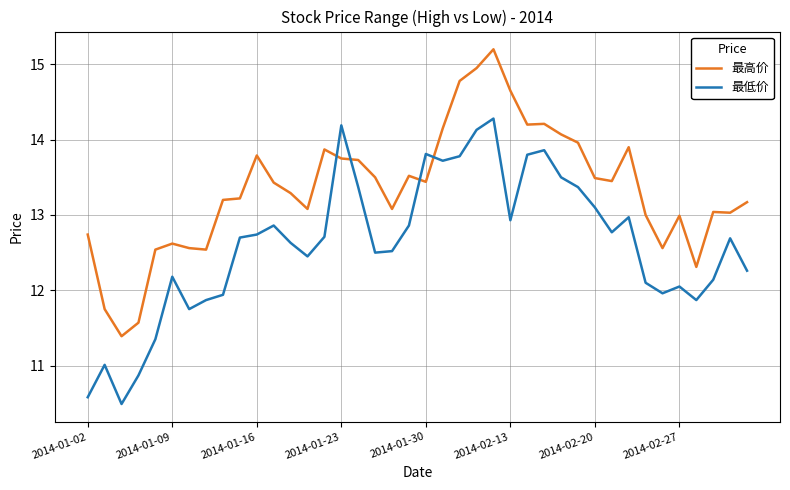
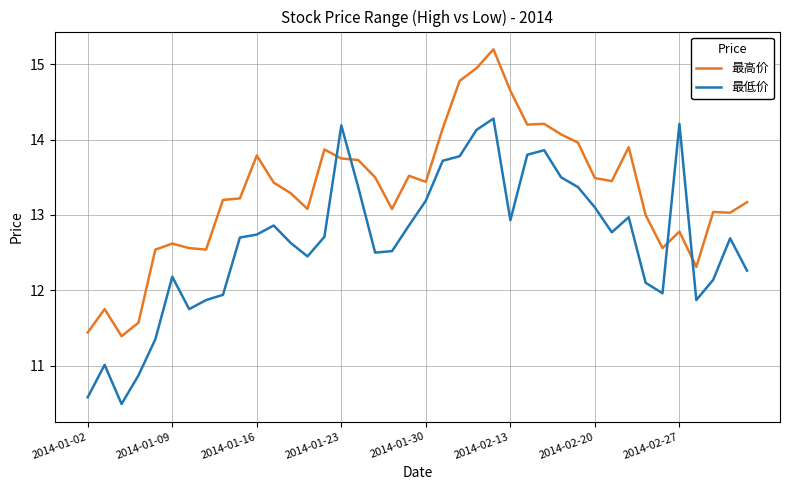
  {
    "最高价": {
-     "2014-01-02": 12.7,
+     "2014-01-02": 11.4,
      "2014-01-09": 12.6,
      "2014-01-16": 13.8,
      "2014-01-23": 13.8,
      "2014-01-30": 13.4,
      "2014-02-13": 14.7,
      "2014-02-20": 13.5,
-     "2014-02-27": 13.0
+     "2014-02-27": 12.8
    },
    "最低价": {
      "2014-01-02": 10.6,
      "2014-01-09": 12.2,
      "2014-01-16": 12.7,
      "2014-01-23": 14.2,
-     "2014-01-30": 13.8,
+     "2014-01-30": 13.2,
      "2014-02-13": 12.9,
      "2014-02-20": 13.1,
-     "2014-02-27": 12.1
+     "2014-02-27": 14.2
    }
  }
